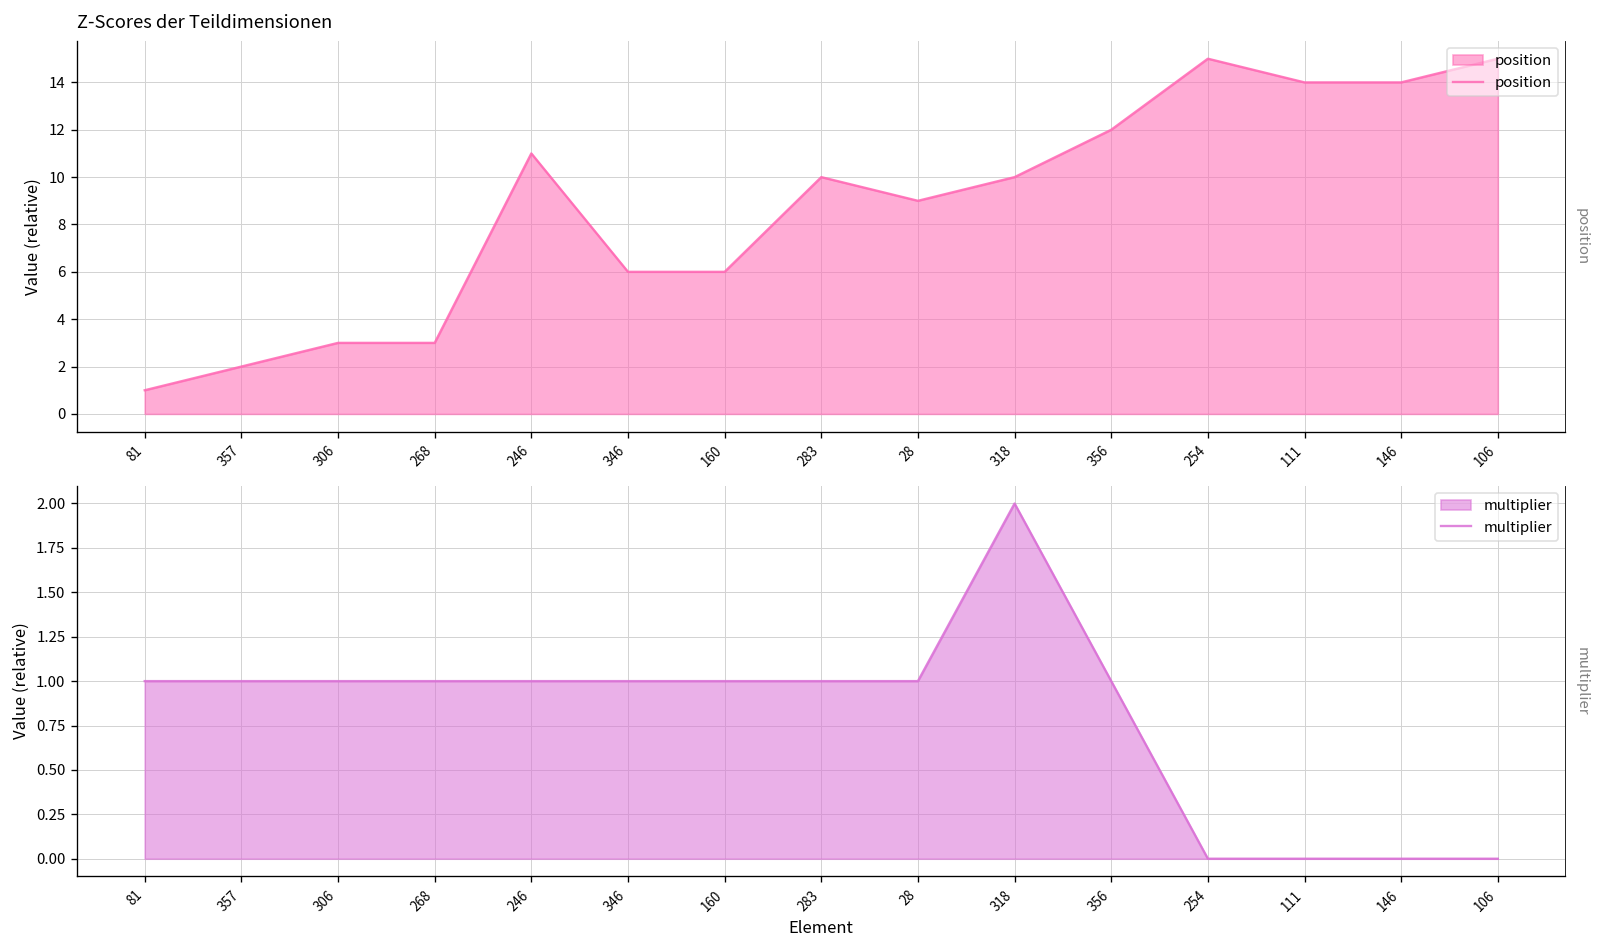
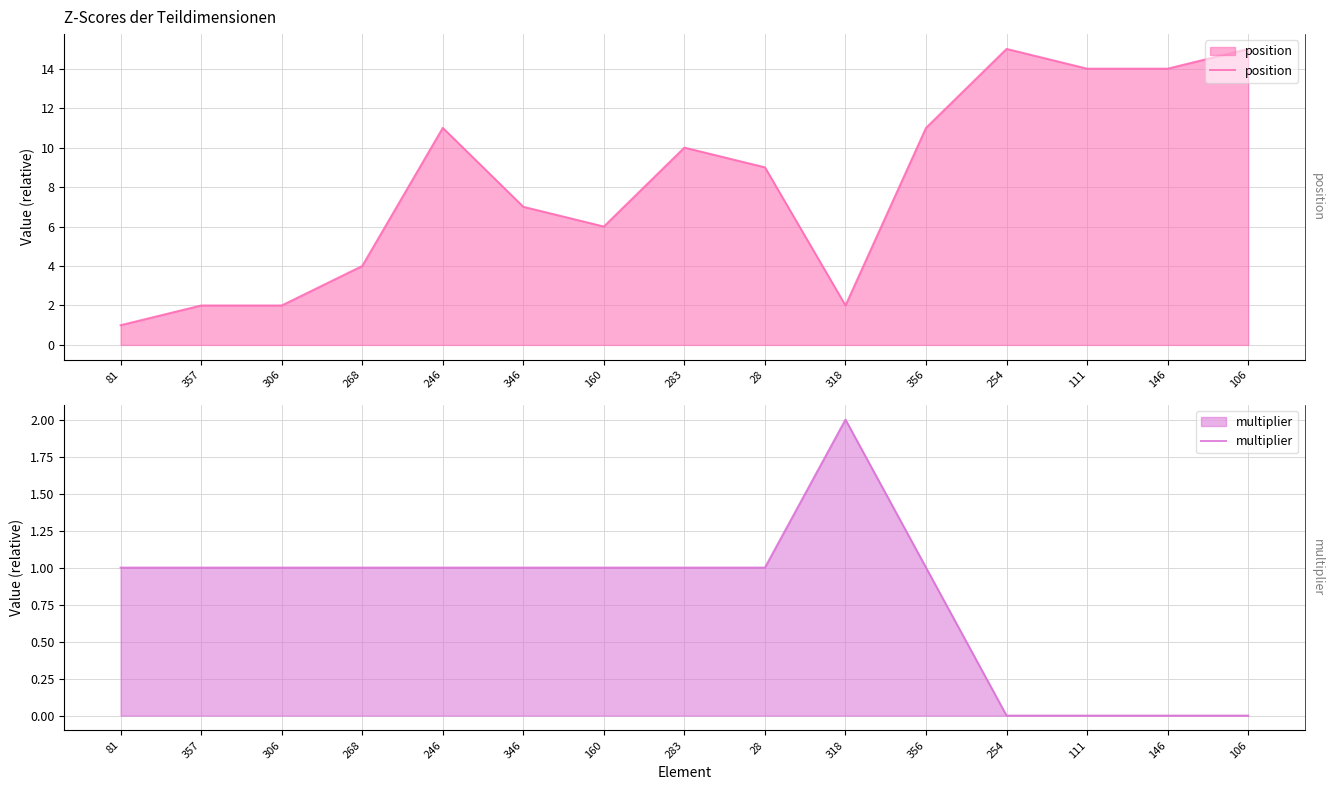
  {
    "Z-Scores der Teildimensionen": {
      "81": 1,
      "357": 2,
-     "306": 3,
-     "268": 3,
+     "306": 2,
+     "268": 4,
      "246": 11,
-     "346": 6,
+     "346": 7,
      "160": 6,
      "283": 10,
      "28": 9,
-     "318": 10,
-     "356": 12,
+     "318": 2,
+     "356": 11,
      "254": 15,
      "111": 14,
      "146": 14
    }
  }
